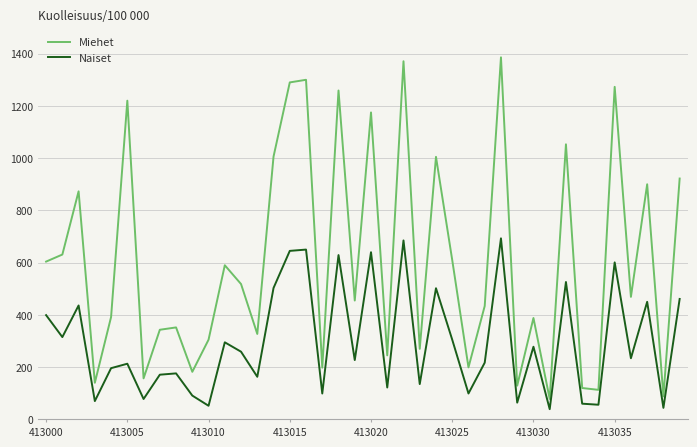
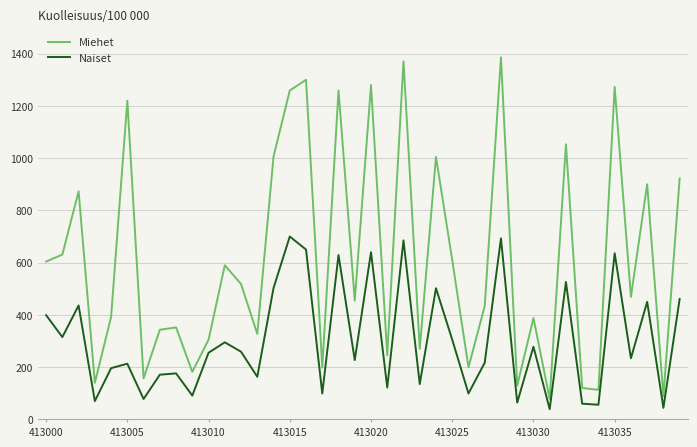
  {
    "Miehet": {
      "413000": 600,
      "413005": 1220,
      "413010": 310,
-     "413015": 1290,
-     "413020": 1180,
+     "413015": 1260,
+     "413020": 1280,
      "413025": 610,
      "413030": 390,
      "413035": 1270
    },
    "Naiset": {
      "413000": 400,
      "413005": 210,
-     "413010": 50,
-     "413015": 650,
+     "413010": 260,
+     "413015": 700,
      "413020": 640,
      "413025": 310,
      "413030": 280,
-     "413035": 600
+     "413035": 640
    }
  }
